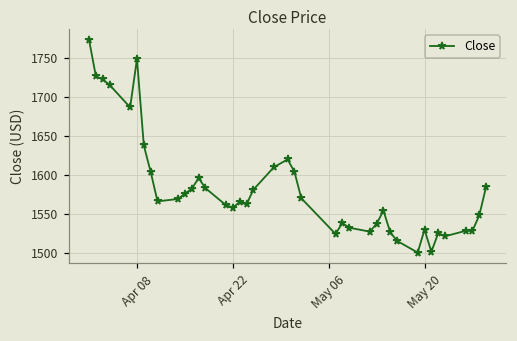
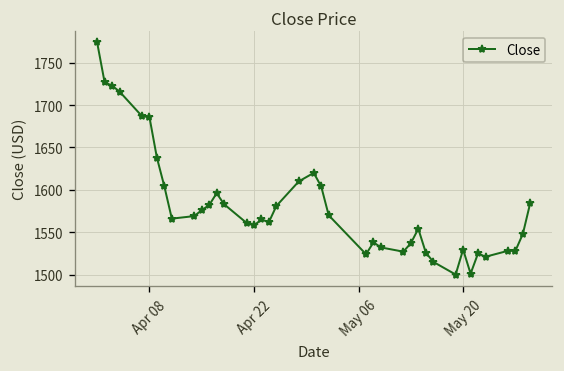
  {
-   "Apr 08": 1750,
+   "Apr 08": 1690,
    "Apr 22": 1560,
    "May 20": 1530
  }
